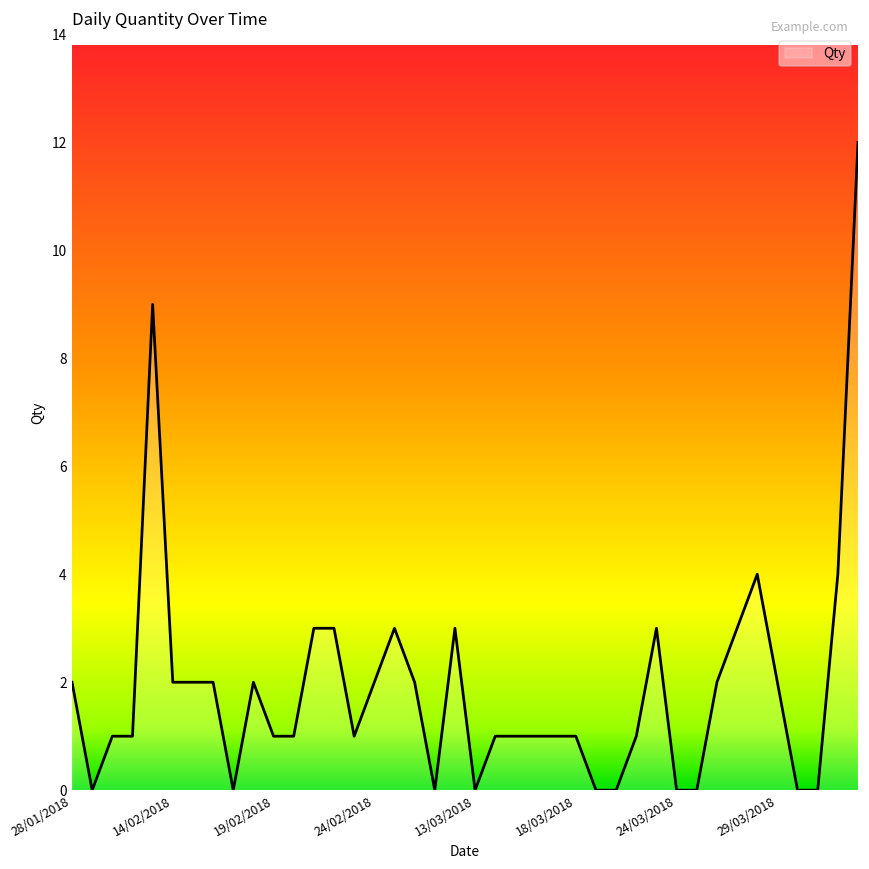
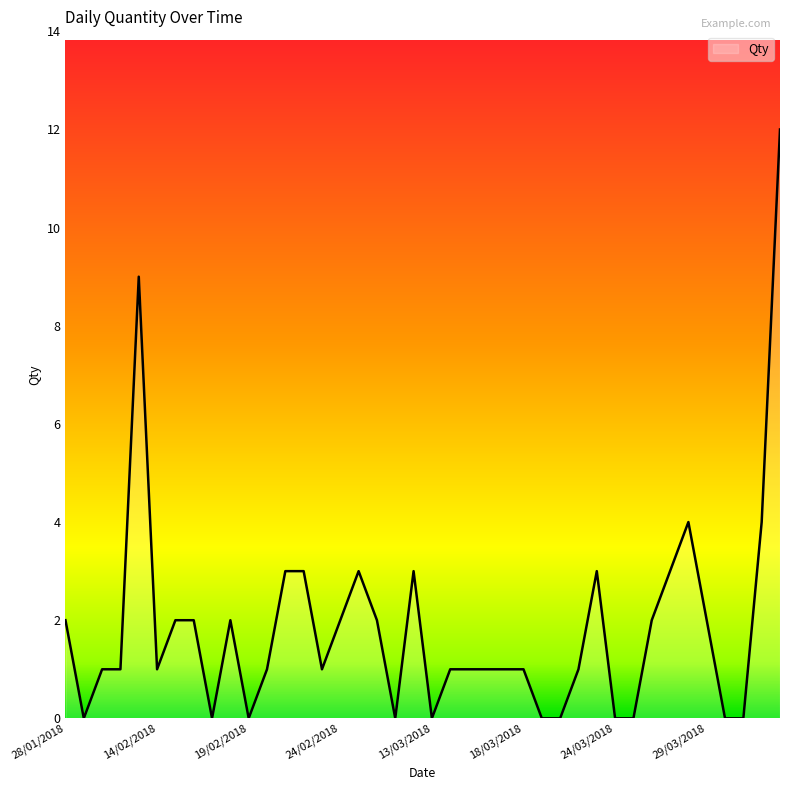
  {
    "28/01/2018": 2,
-   "14/02/2018": 2,
-   "19/02/2018": 1,
+   "14/02/2018": 1,
+   "19/02/2018": 0,
    "24/02/2018": 2,
    "13/03/2018": 0,
    "18/03/2018": 1,
    "24/03/2018": 0,
    "29/03/2018": 2
  }
